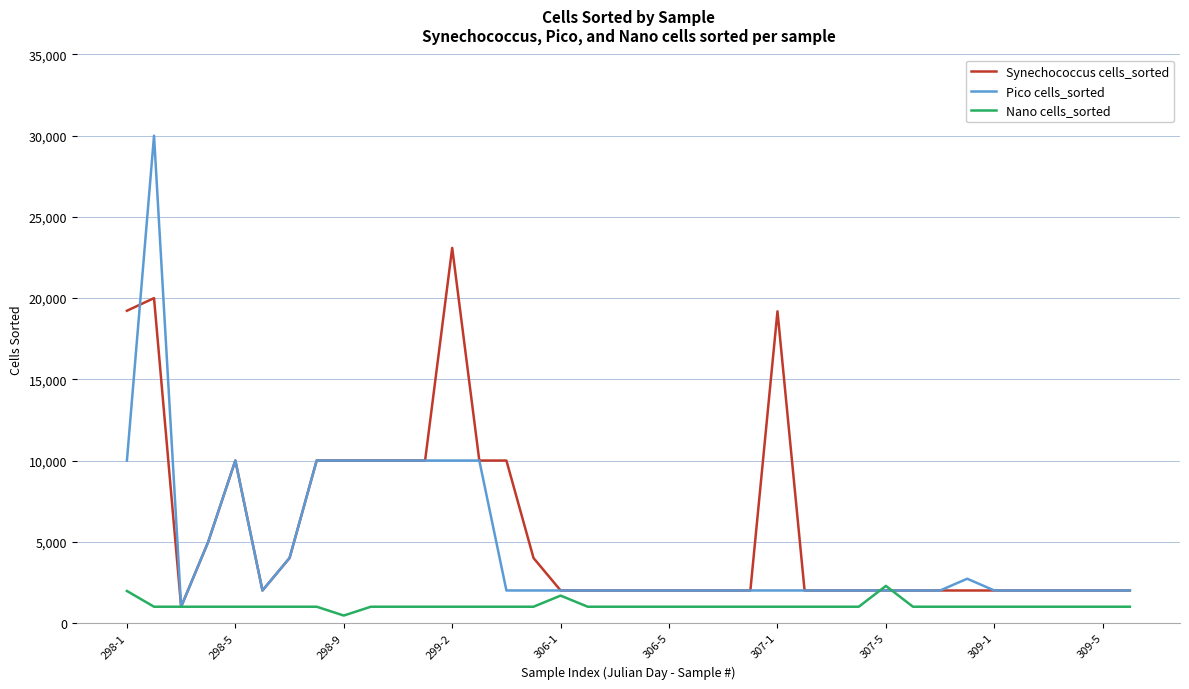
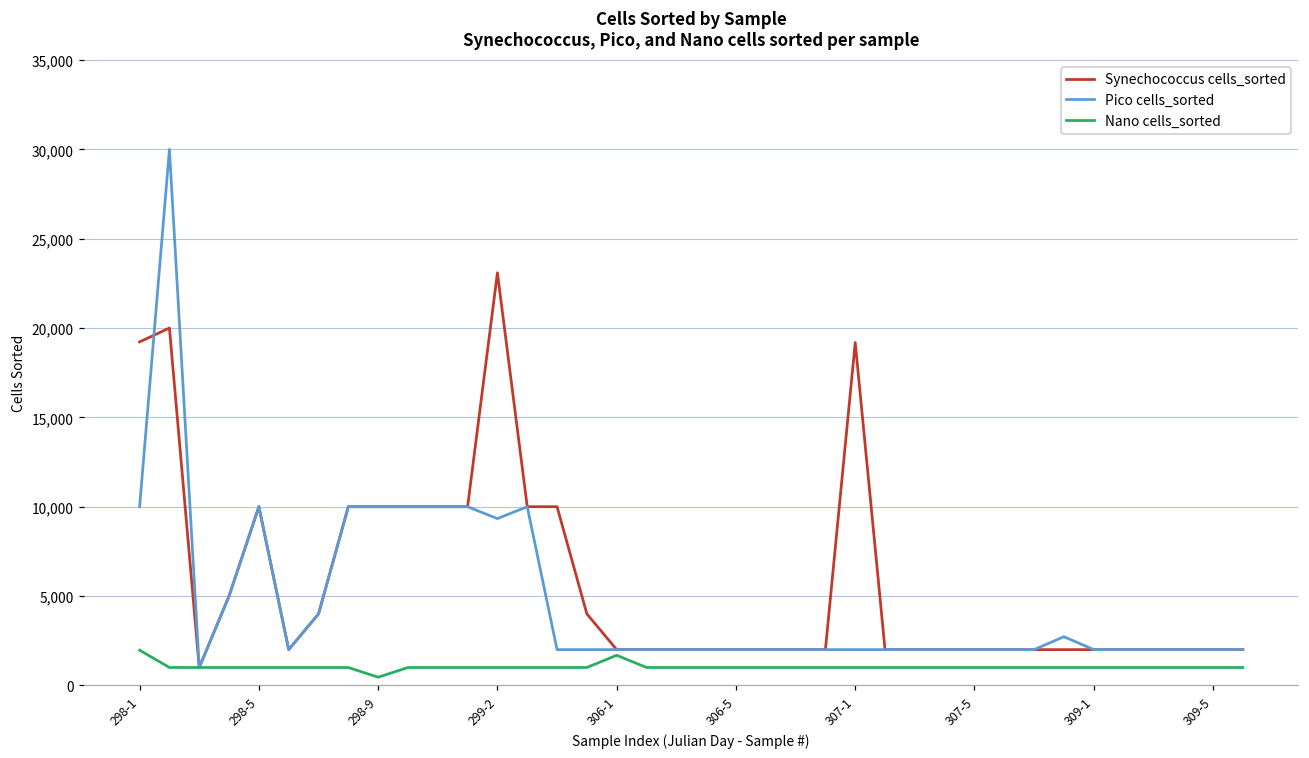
  {
    "Synechococcus cells_sorted": {
      "298-1": "19,200",
      "299-2": "23,100",
      "307-1": "19,200"
    },
    "Pico cells_sorted": {
      "298-1": "10,000",
-     "299-2": "10,000",
+     "299-2": "9,300",
      "307-1": "2,000"
    },
    "Nano cells_sorted": {
      "298-1": "2,000",
      "298-5": "1,000",
      "298-9": "500",
      "299-2": "1,000",
      "306-1": "1,700",
      "306-5": "1,000",
      "307-1": "1,000",
-     "307-5": "2,300",
+     "307-5": "1,000",
      "309-1": "1,000",
      "309-5": "1,000"
    }
  }
